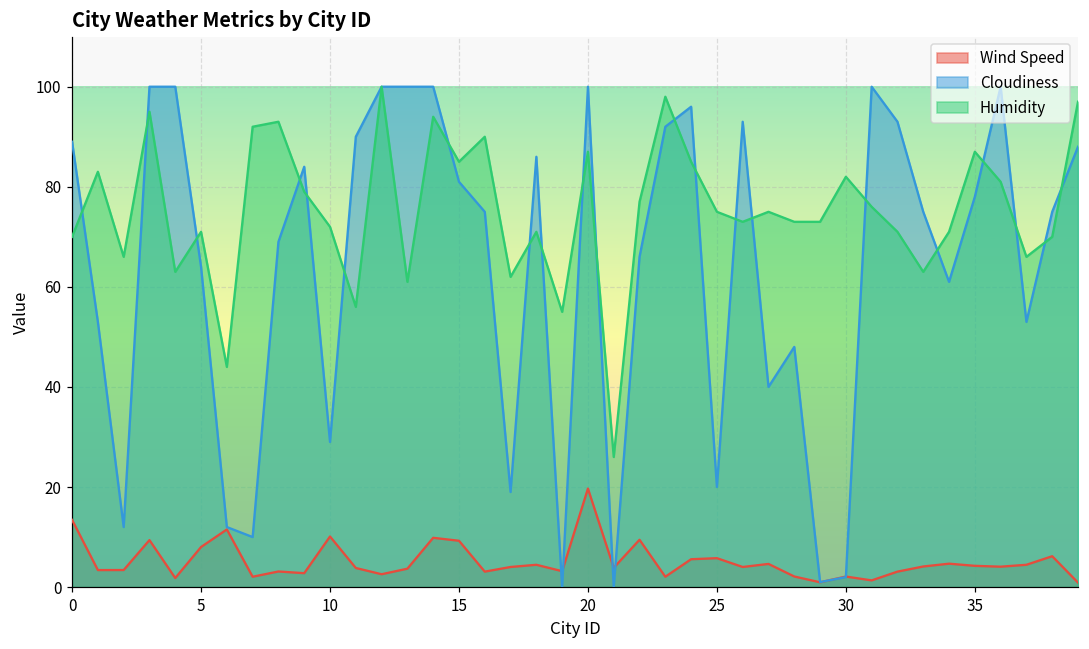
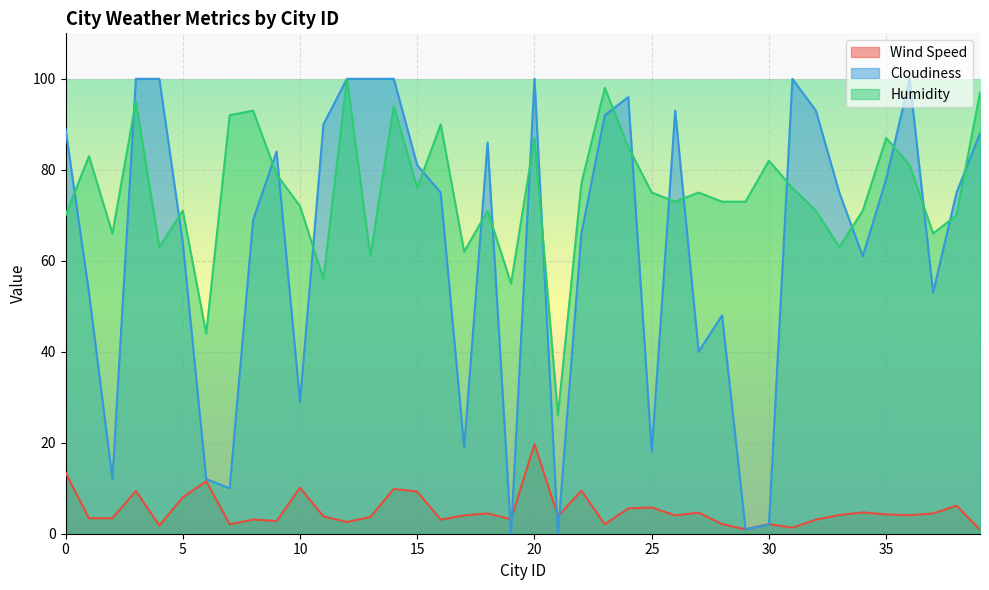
  {
    "Wind Speed": {
      "0": 13,
      "5": 8,
      "10": 10,
      "15": 9,
      "20": 20,
      "25": 6,
      "35": 4
    },
    "Cloudiness": {
      "0": 89,
      "5": 64,
      "10": 29,
      "15": 81,
      "20": 100,
-     "25": 20,
+     "25": 18,
      "35": 78
    },
    "Humidity": {
      "0": 70,
      "5": 71,
      "10": 72,
-     "15": 85,
+     "15": 76,
      "20": 87,
      "25": 75,
      "30": 82,
      "35": 87
    }
  }
